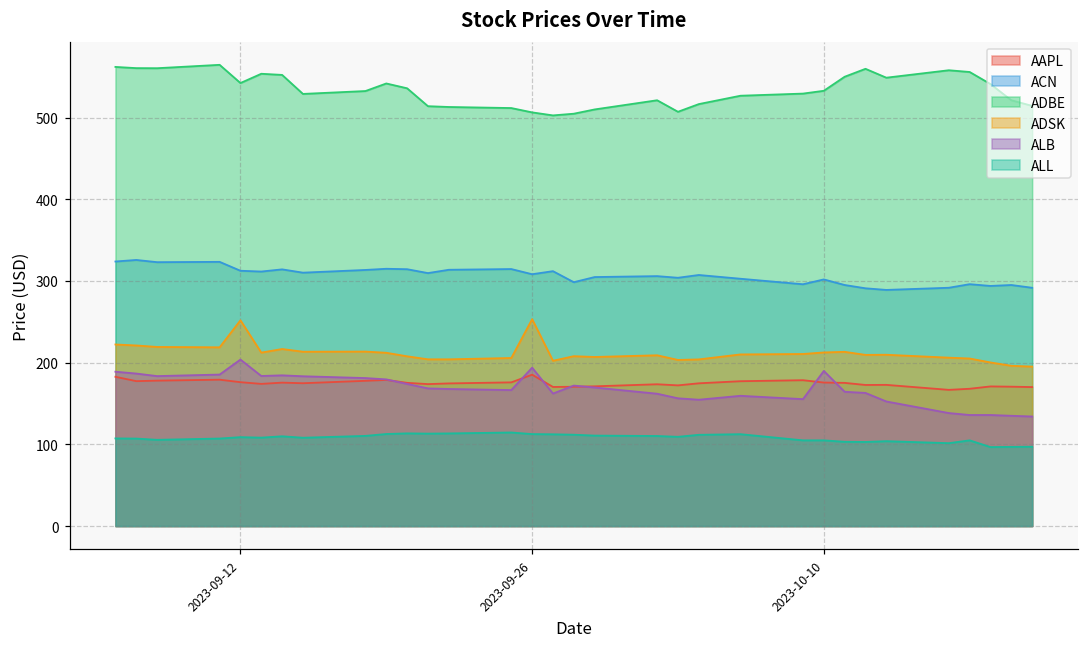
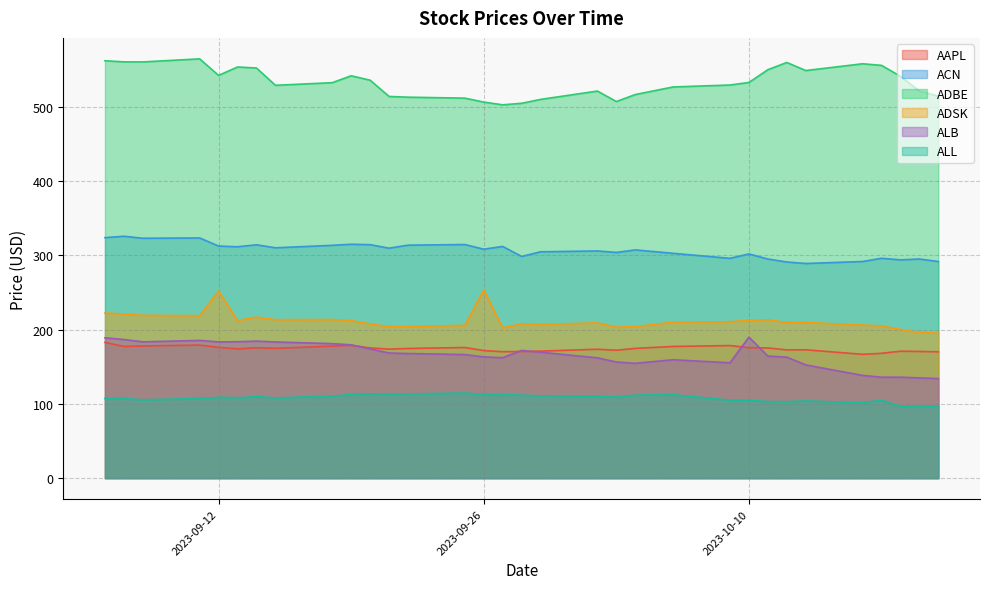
  {
    "AAPL": {
      "2023-09-12": 180,
-     "2023-09-26": 190,
+     "2023-09-26": 170,
      "2023-10-10": 180
    },
    "ADSK": {
      "2023-09-12": 250,
      "2023-09-26": 250,
      "2023-10-10": 210
    },
    "ALB": {
-     "2023-09-12": 200,
-     "2023-09-26": 190,
+     "2023-09-12": 180,
+     "2023-09-26": 160,
      "2023-10-10": 190
    }
  }
